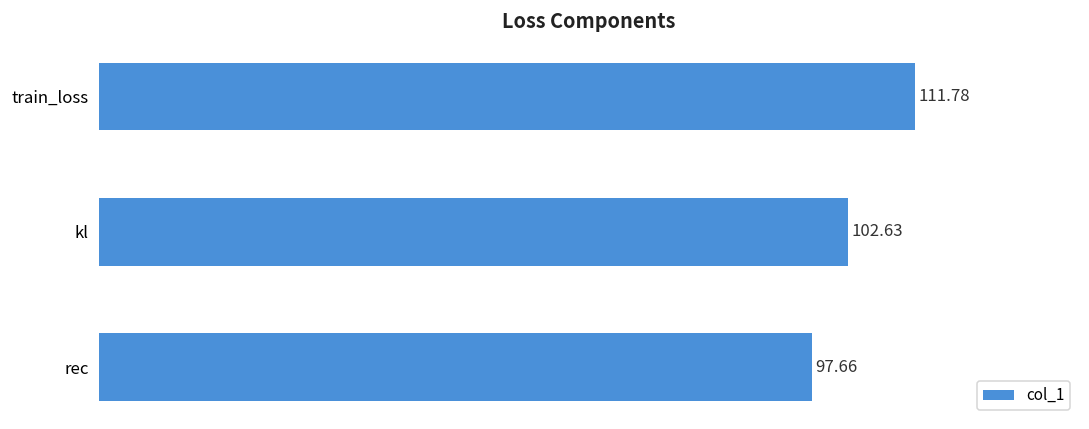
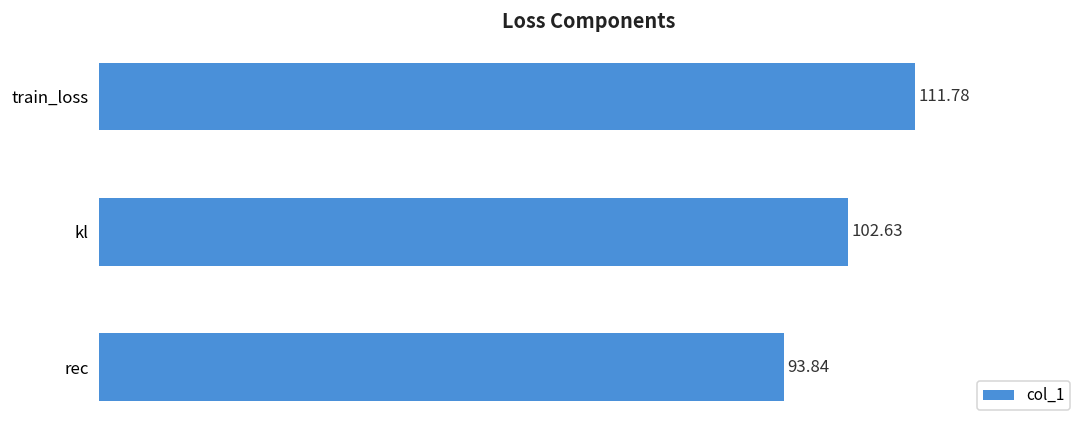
  {
    "train_loss": 111.78,
    "kl": 102.63,
-   "rec": 97.66
+   "rec": 93.84
  }
